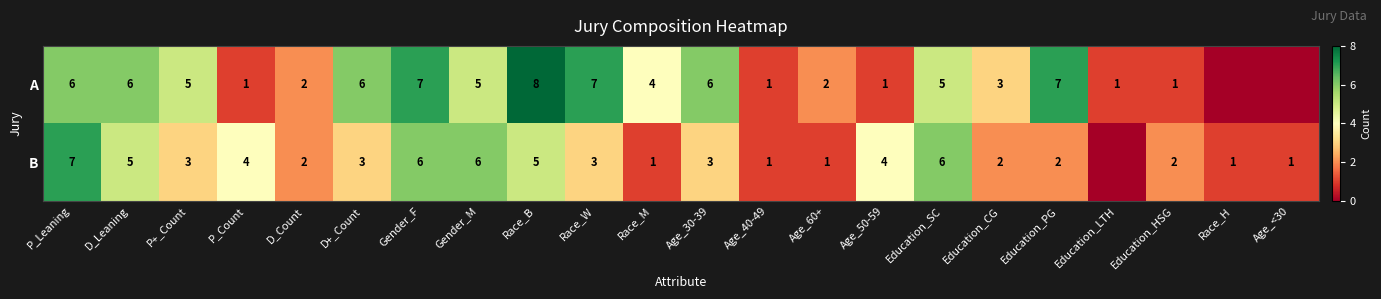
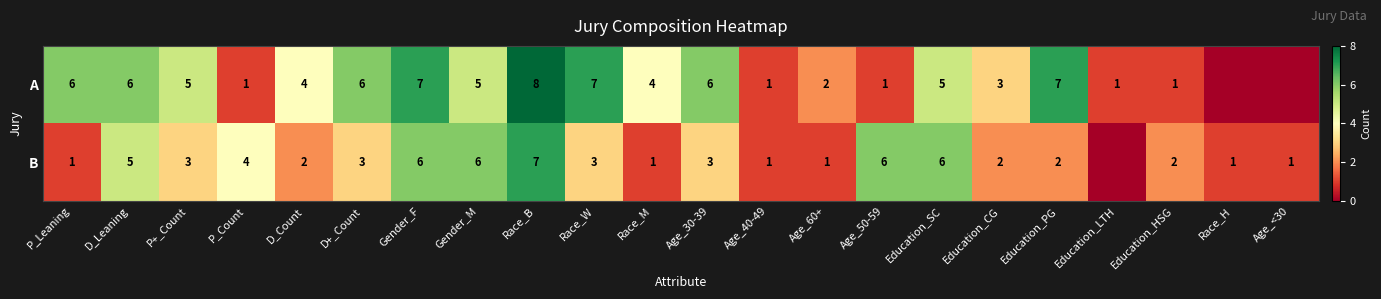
  {
    "A": {
      "P_Leaning": 6,
      "D_Leaning": 6,
      "P+_Count": 5,
      "P_Count": 1,
-     "D_Count": 2,
+     "D_Count": 4,
      "D+_Count": 6,
      "Gender_F": 7,
      "Gender_M": 5,
      "Race_B": 8,
      "Race_W": 7,
      "Race_M": 4,
      "Age_30-39": 6,
      "Age_40-49": 1,
      "Age_60+": 2,
      "Age_50-59": 1,
      "Education_SC": 5,
      "Education_CG": 3,
      "Education_PG": 7,
      "Education_LTH": 1,
      "Education_HSG": 1
    },
    "B": {
-     "P_Leaning": 7,
+     "P_Leaning": 1,
      "D_Leaning": 5,
      "P+_Count": 3,
      "P_Count": 4,
      "D_Count": 2,
      "D+_Count": 3,
      "Gender_F": 6,
      "Gender_M": 6,
-     "Race_B": 5,
+     "Race_B": 7,
      "Race_W": 3,
      "Race_M": 1,
      "Age_30-39": 3,
      "Age_40-49": 1,
      "Age_60+": 1,
-     "Age_50-59": 4,
+     "Age_50-59": 6,
      "Education_SC": 6,
      "Education_CG": 2,
      "Education_PG": 2,
      "Education_HSG": 2,
      "Race_H": 1,
      "Age_<30": 1
    }
  }
